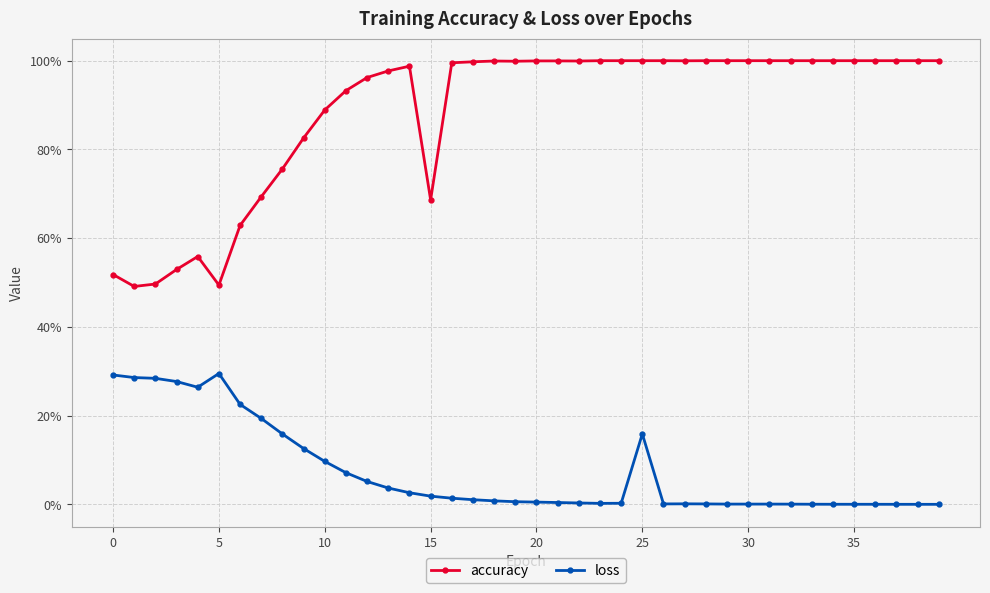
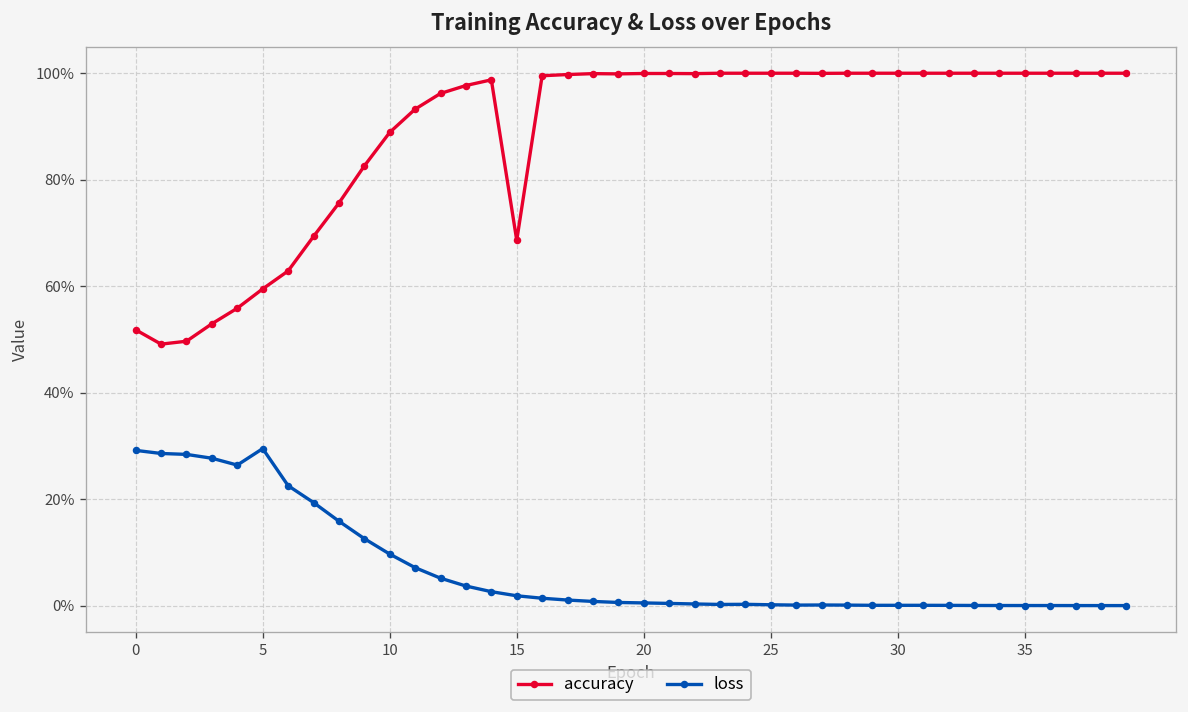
  {
    "accuracy": {
      "0": "52%",
-     "5": "49%",
+     "5": "59%",
      "10": "89%",
      "15": "69%",
      "20": "100%",
      "25": "100%",
      "30": "100%",
      "35": "100%"
    },
    "loss": {
      "0": "29%",
      "5": "29%",
      "10": "10%",
      "15": "2%",
      "20": "1%",
-     "25": "16%",
+     "25": "0%",
      "30": "0%",
      "35": "0%"
    }
  }
